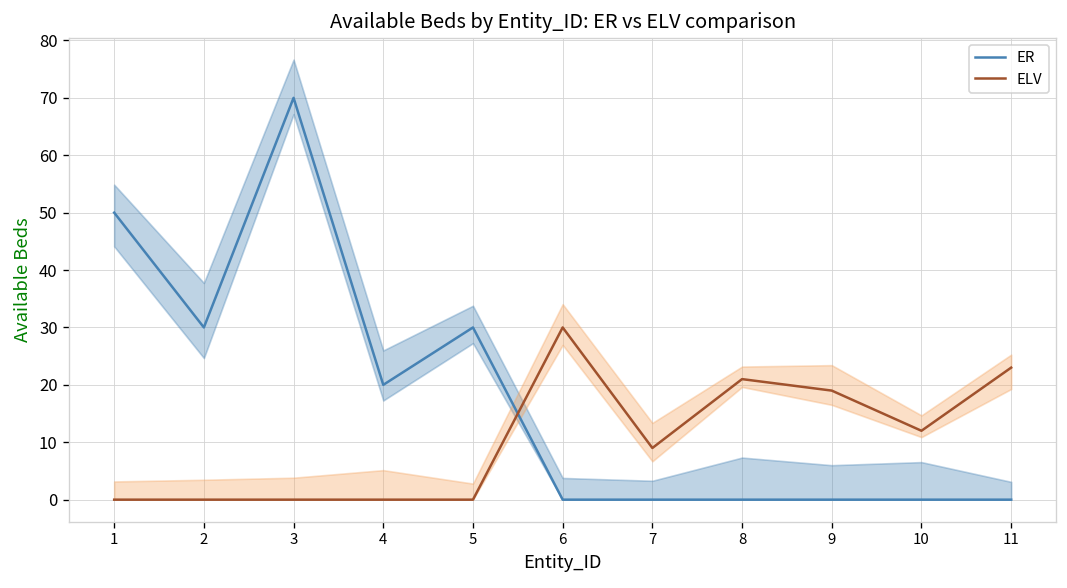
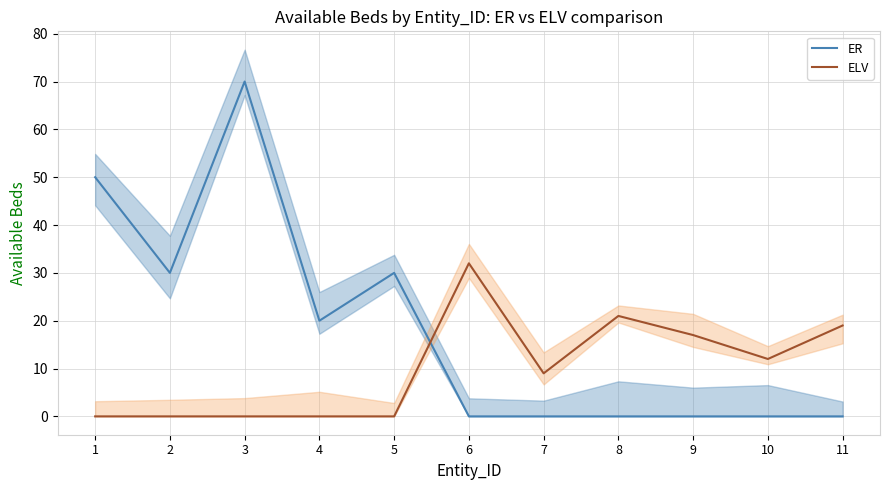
  {
    "ELV": {
      "1": 0,
      "2": 0,
      "3": 0,
      "4": 0,
      "5": 0,
-     "6": 30,
+     "6": 32,
      "7": 9,
      "8": 21,
-     "9": 19,
+     "9": 17,
      "10": 12,
-     "11": 23
+     "11": 19
    }
  }
